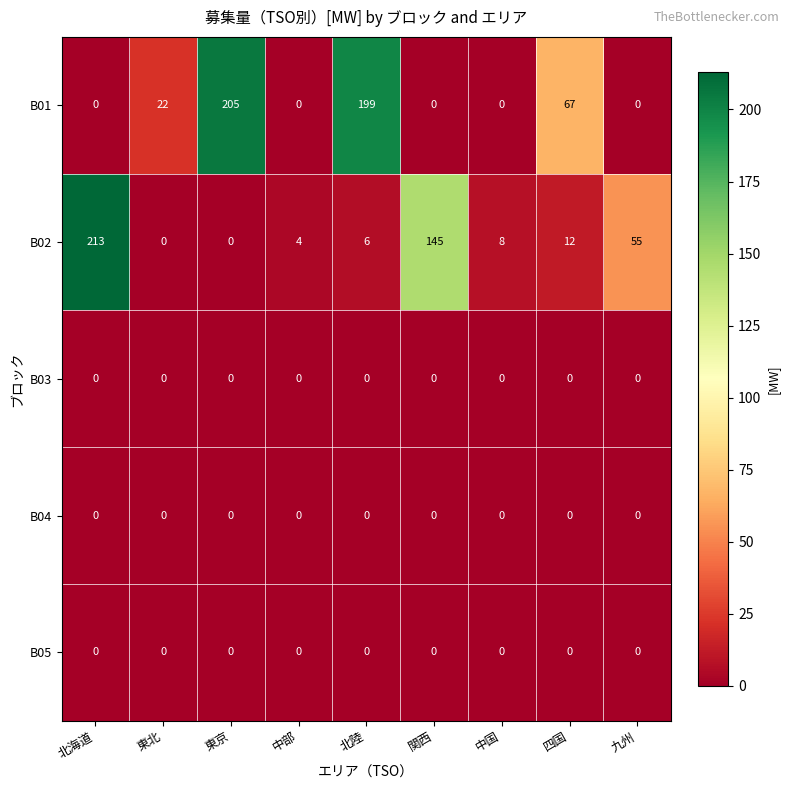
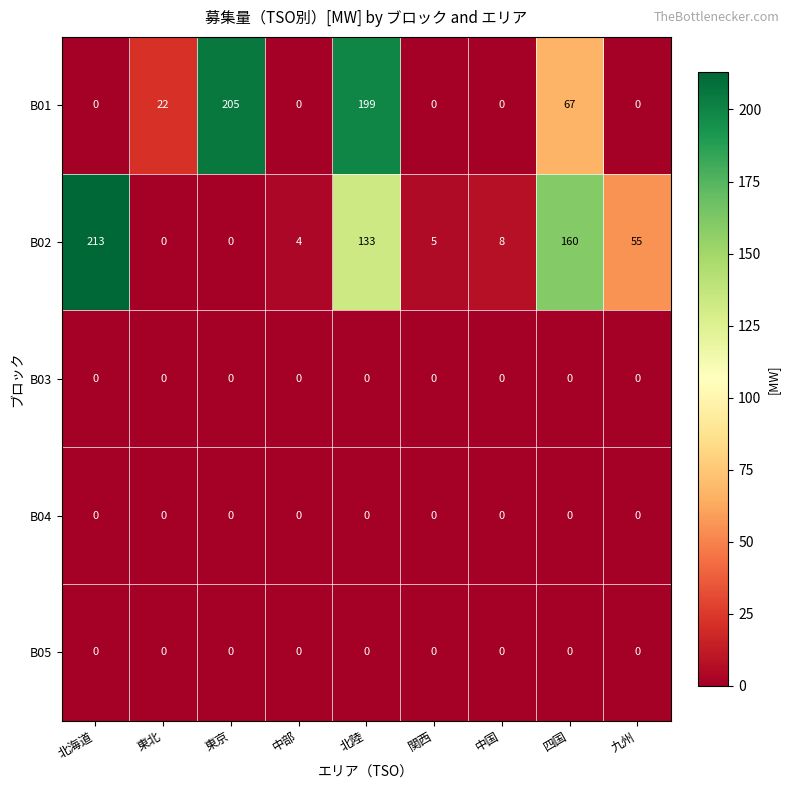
  {
    "B01": {
      "北海道": 0,
      "東北": 22,
      "東京": 205,
      "中部": 0,
      "北陸": 199,
      "関西": 0,
      "中国": 0,
      "四国": 67,
      "九州": 0
    },
    "B02": {
      "北海道": 213,
      "東北": 0,
      "東京": 0,
      "中部": 4,
-     "北陸": 6,
-     "関西": 145,
+     "北陸": 133,
+     "関西": 5,
      "中国": 8,
-     "四国": 12,
+     "四国": 160,
      "九州": 55
    },
    "B03": {
      "北海道": 0,
      "東北": 0,
      "東京": 0,
      "中部": 0,
      "北陸": 0,
      "関西": 0,
      "中国": 0,
      "四国": 0,
      "九州": 0
    },
    "B04": {
      "北海道": 0,
      "東北": 0,
      "東京": 0,
      "中部": 0,
      "北陸": 0,
      "関西": 0,
      "中国": 0,
      "四国": 0,
      "九州": 0
    },
    "B05": {
      "北海道": 0,
      "東北": 0,
      "東京": 0,
      "中部": 0,
      "北陸": 0,
      "関西": 0,
      "中国": 0,
      "四国": 0,
      "九州": 0
    }
  }
